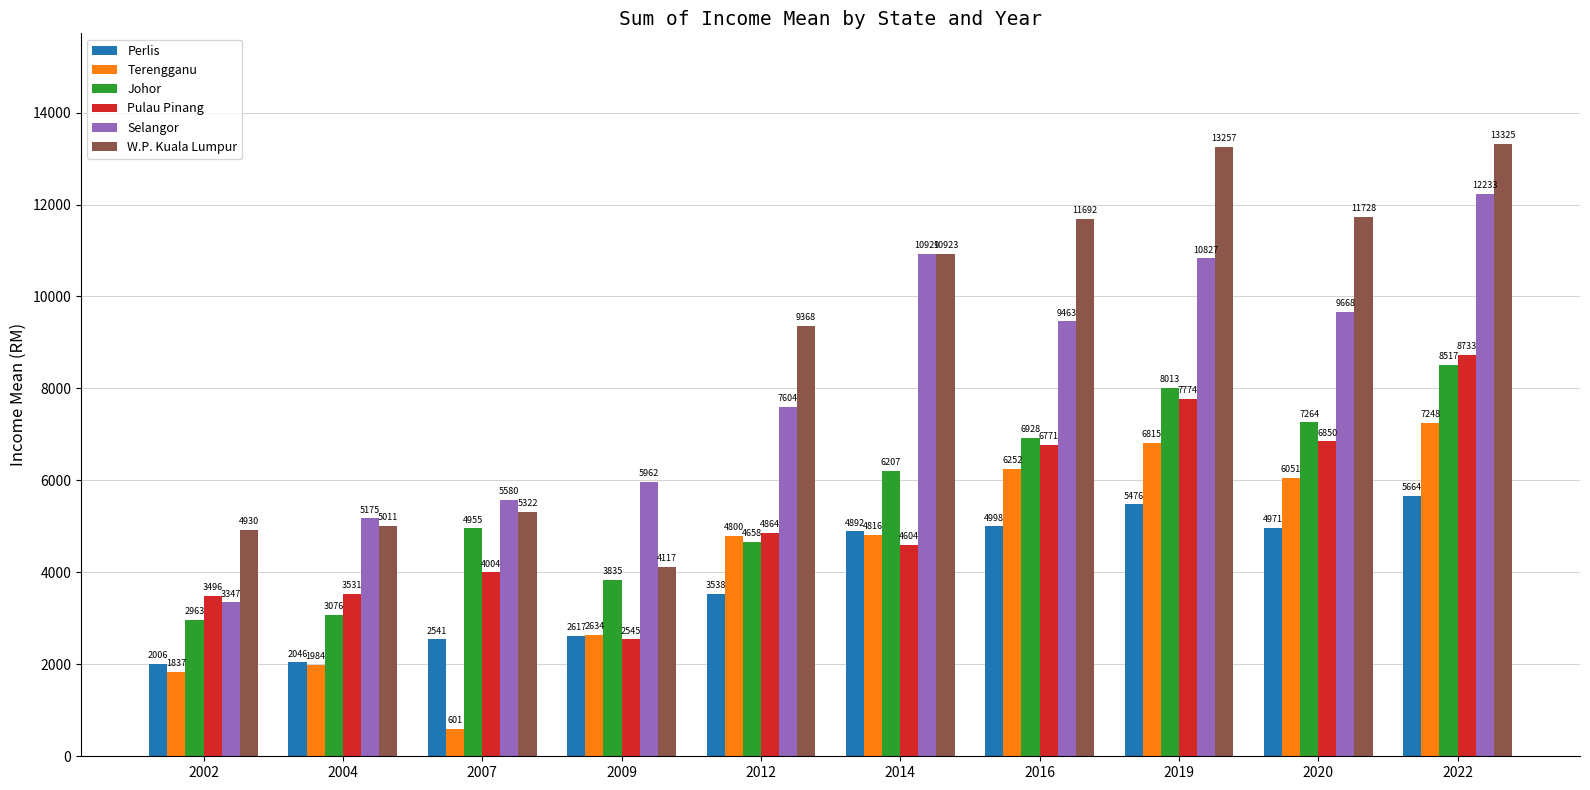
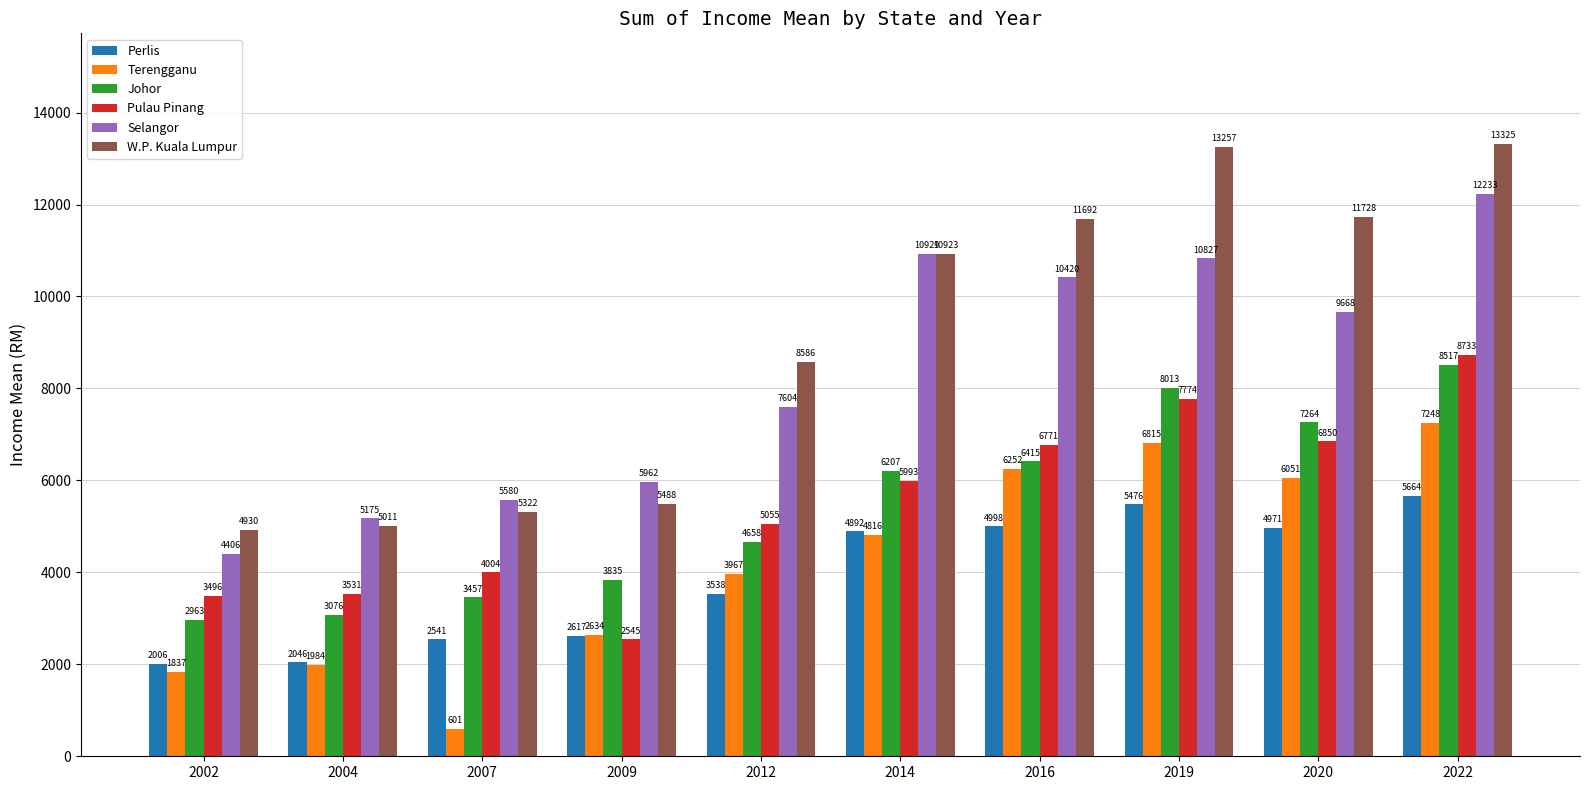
  {
    "Perlis": {
      "2002": 2006,
      "2004": 2046,
      "2007": 2541,
      "2009": 2617,
      "2012": 3538,
      "2014": 4892,
      "2016": 4998,
      "2019": 5476,
      "2020": 4971,
      "2022": 5664
    },
    "Terengganu": {
      "2002": 1837,
      "2004": 1984,
      "2007": 601,
      "2009": 2634,
-     "2012": 4800,
+     "2012": 3967,
      "2014": 4816,
      "2016": 6252,
      "2019": 6815,
      "2020": 6051,
      "2022": 7248
    },
    "Johor": {
      "2002": 2963,
      "2004": 3076,
-     "2007": 4955,
+     "2007": 3457,
      "2009": 3835,
      "2012": 4658,
      "2014": 6207,
-     "2016": 6928,
+     "2016": 6415,
      "2019": 8013,
      "2020": 7264,
      "2022": 8517
    },
    "Pulau Pinang": {
      "2002": 3496,
      "2004": 3531,
      "2007": 4004,
      "2009": 2545,
-     "2012": 4864,
-     "2014": 4604,
+     "2012": 5055,
+     "2014": 5993,
      "2016": 6771,
      "2019": 7774,
      "2020": 6850,
      "2022": 8733
    },
    "Selangor": {
-     "2002": 3347,
+     "2002": 4406,
      "2004": 5175,
      "2007": 5580,
      "2009": 5962,
      "2012": 7604,
-     "2016": 9463,
+     "2016": 10420,
      "2019": 10827,
      "2020": 9668,
      "2022": 12233
    },
    "W.P. Kuala Lumpur": {
      "2002": 4930,
      "2004": 5011,
      "2007": 5322,
-     "2009": 4117,
-     "2012": 9368,
+     "2009": 5488,
+     "2012": 8586,
      "2016": 11692,
      "2019": 13257,
      "2020": 11728,
      "2022": 13325
    }
  }
